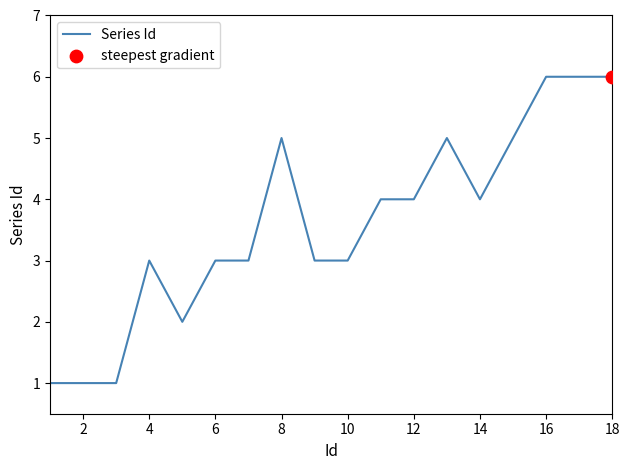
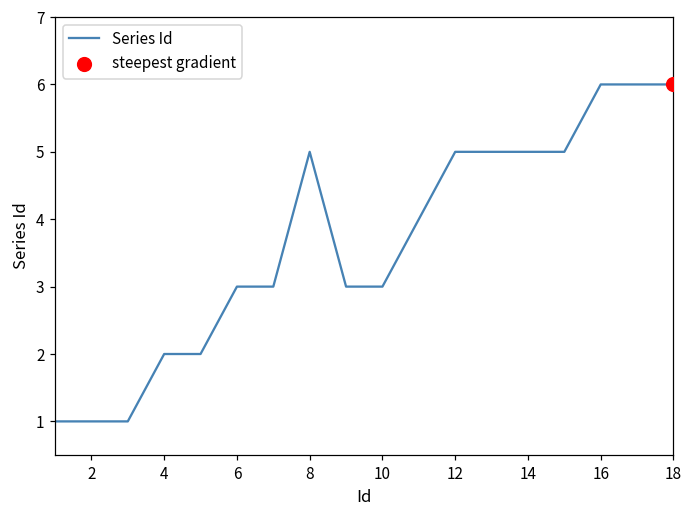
  {
    "Series Id": {
      "2": 1,
-     "4": 3,
+     "4": 2,
      "6": 3,
      "8": 5,
      "10": 3,
-     "12": 4,
-     "14": 4,
+     "12": 5,
+     "14": 5,
      "16": 6
    }
  }
